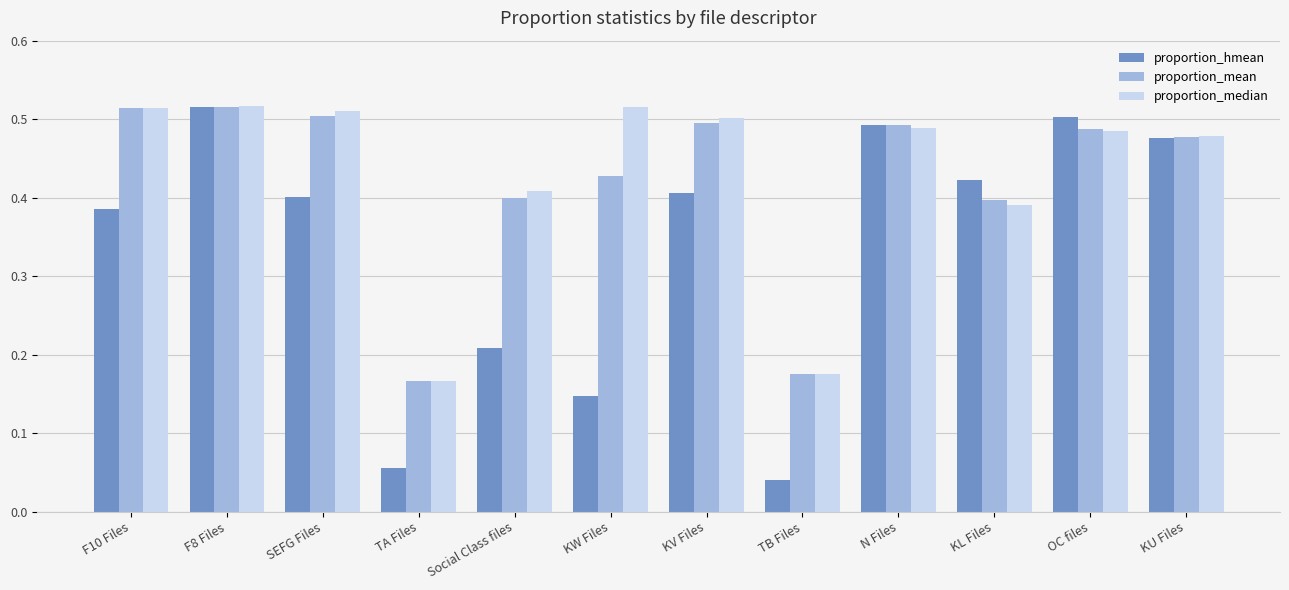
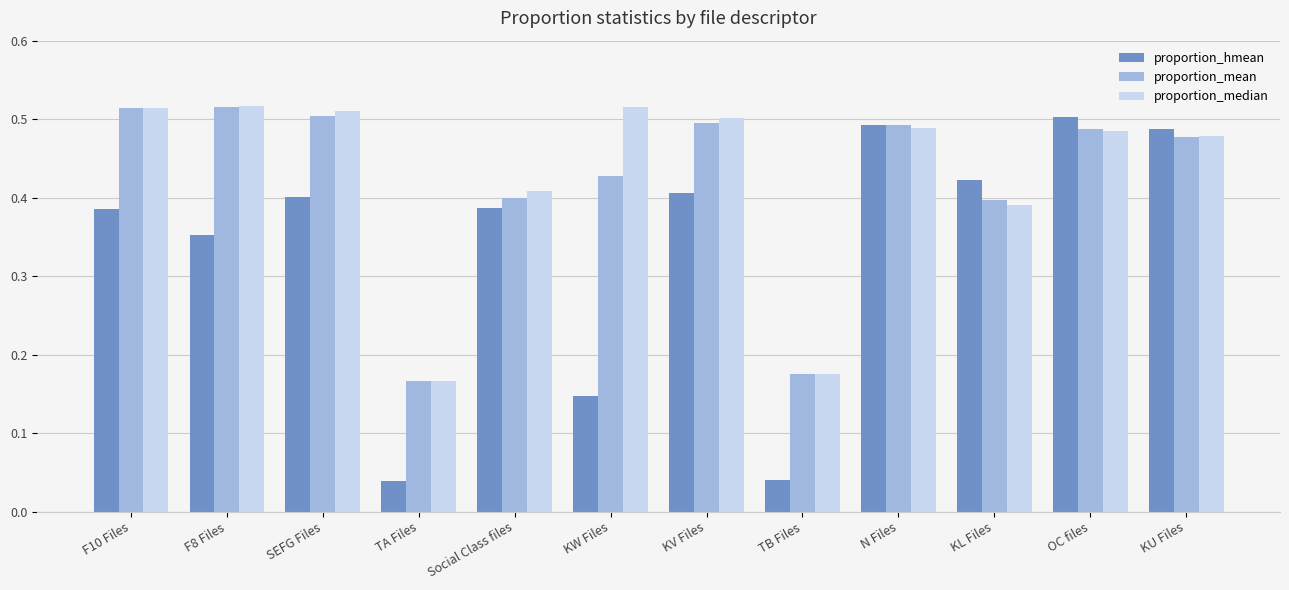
  {
    "proportion_hmean": {
      "F10 Files": 0.39,
-     "F8 Files": 0.52,
+     "F8 Files": 0.35,
      "SEFG Files": 0.40,
-     "TA Files": 0.06,
-     "Social Class files": 0.21,
+     "TA Files": 0.04,
+     "Social Class files": 0.39,
      "KW Files": 0.15,
      "KV Files": 0.41,
      "TB Files": 0.04,
      "N Files": 0.49,
      "KL Files": 0.42,
      "OC files": 0.50,
-     "KU Files": 0.48
+     "KU Files": 0.49
    }
  }
